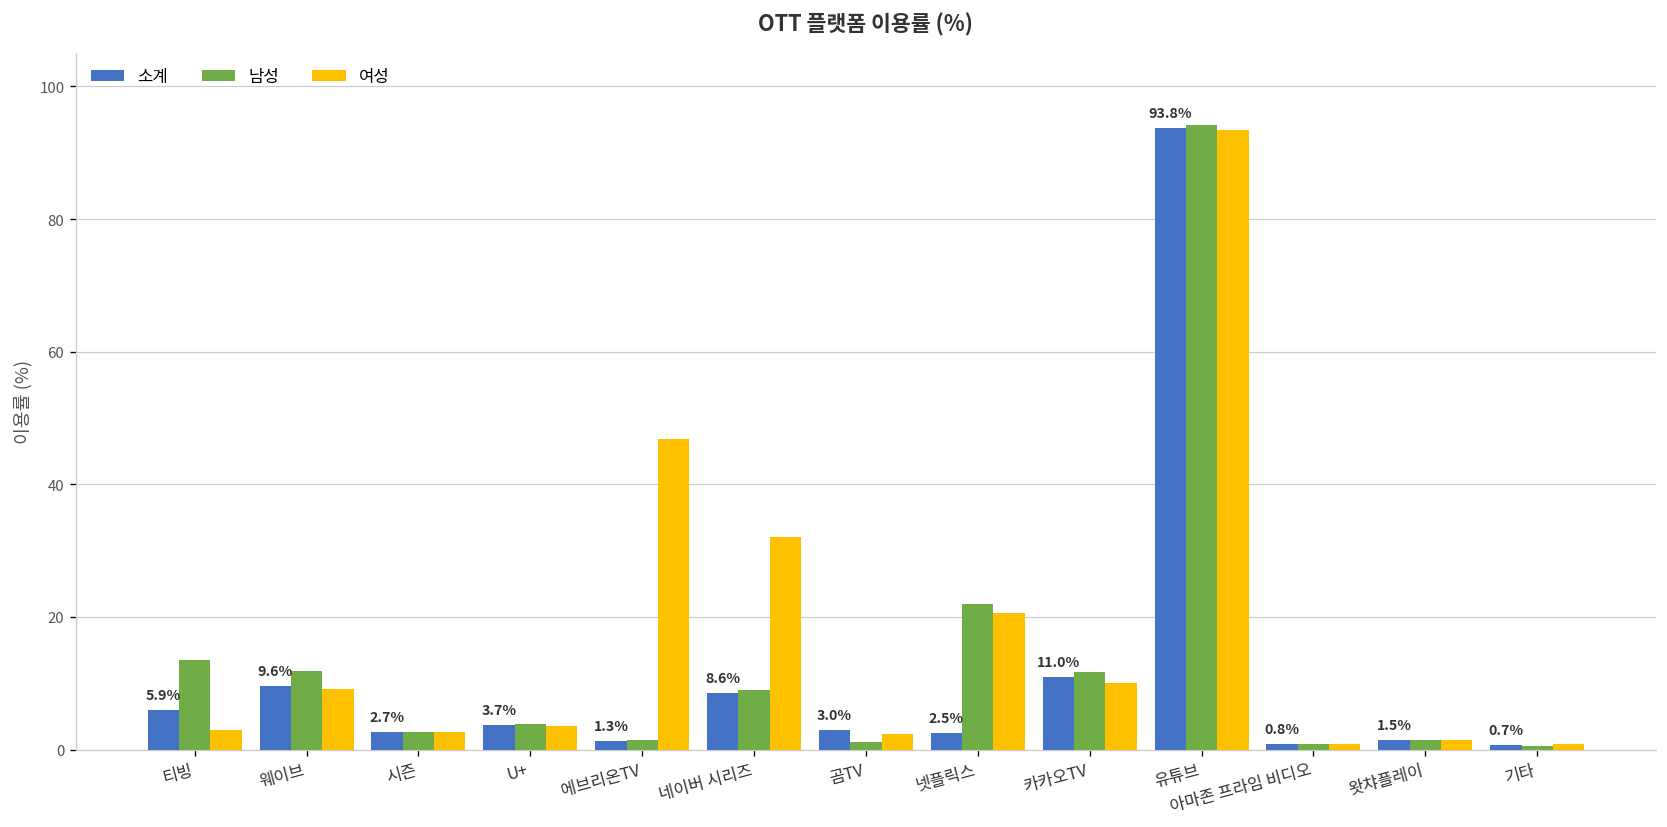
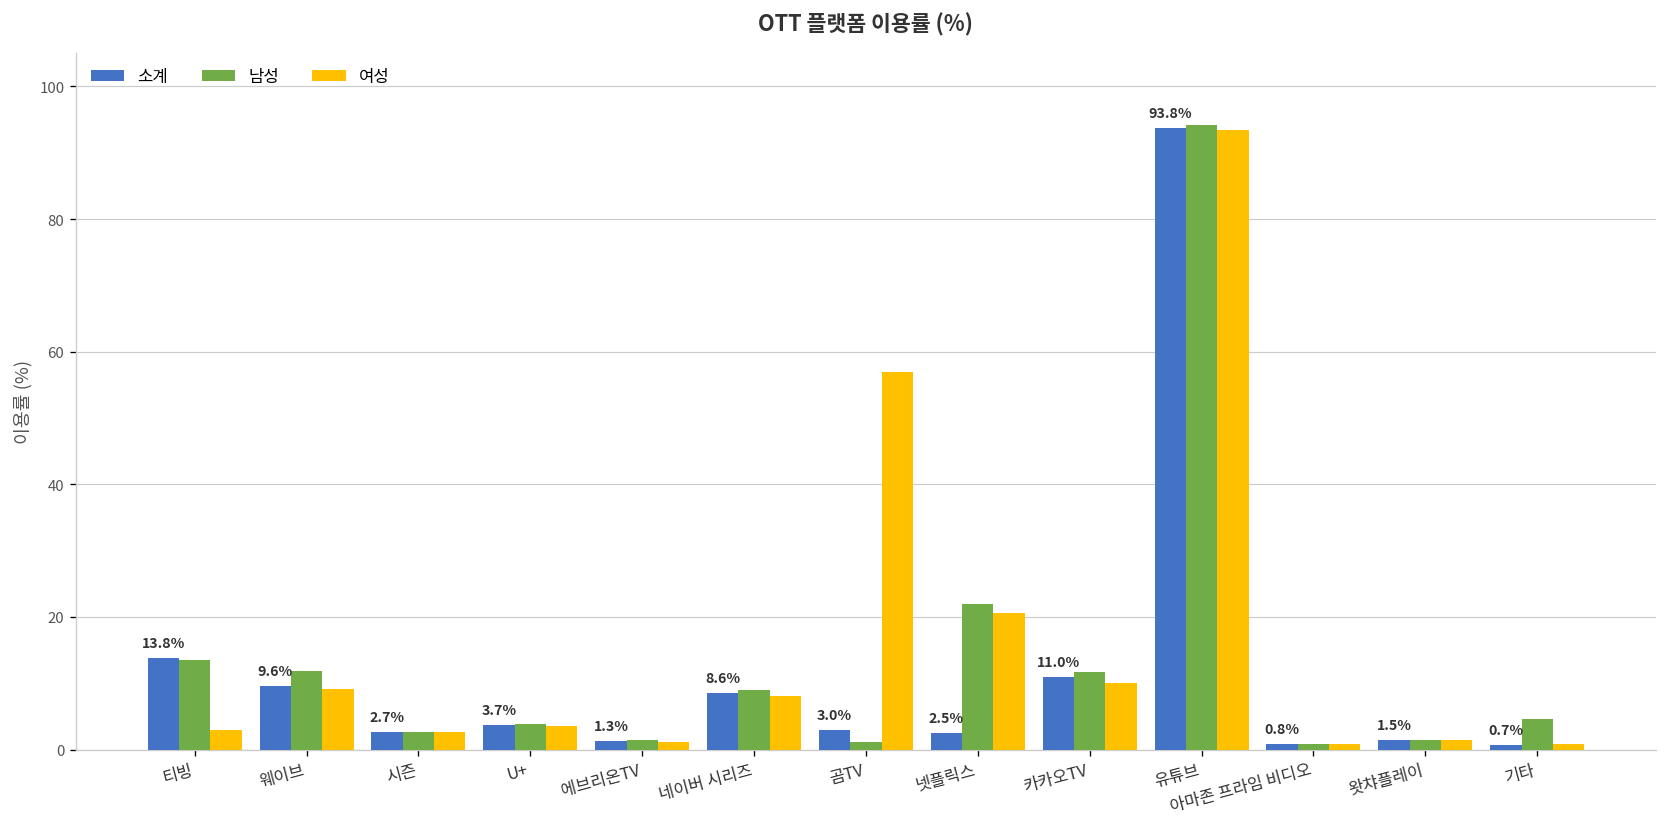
  {
    "소계": {
-     "티빙": "5.9%",
+     "티빙": "13.8%",
      "웨이브": "9.6%",
      "시즌": "2.7%",
      "U+": "3.7%",
      "에브리온TV": "1.3%",
      "네이버 시리즈": "8.6%",
      "곰TV": "3.0%",
      "넷플릭스": "2.5%",
      "카카오TV": "11.0%",
      "유튜브": "93.8%",
      "아마존 프라임 비디오": "0.8%",
      "왓챠플레이": "1.5%",
      "기타": "0.7%"
    },
    "남성": {
      "티빙": "14",
      "웨이브": "12",
      "U+": "4",
      "에브리온TV": "2",
      "네이버 시리즈": "9",
      "곰TV": "1",
      "넷플릭스": "22",
      "카카오TV": "12",
      "유튜브": "94",
      "아마존 프라임 비디오": "1",
-     "기타": "1"
+     "기타": "5"
    },
    "여성": {
      "티빙": "3",
      "웨이브": "9",
      "시즌": "3",
      "U+": "4",
-     "에브리온TV": "47",
-     "네이버 시리즈": "32",
-     "곰TV": "2",
+     "에브리온TV": "1",
+     "네이버 시리즈": "8",
+     "곰TV": "57",
      "넷플릭스": "21",
      "카카오TV": "10",
      "유튜브": "93",
      "아마존 프라임 비디오": "1",
      "왓챠플레이": "1",
      "기타": "1"
    }
  }
